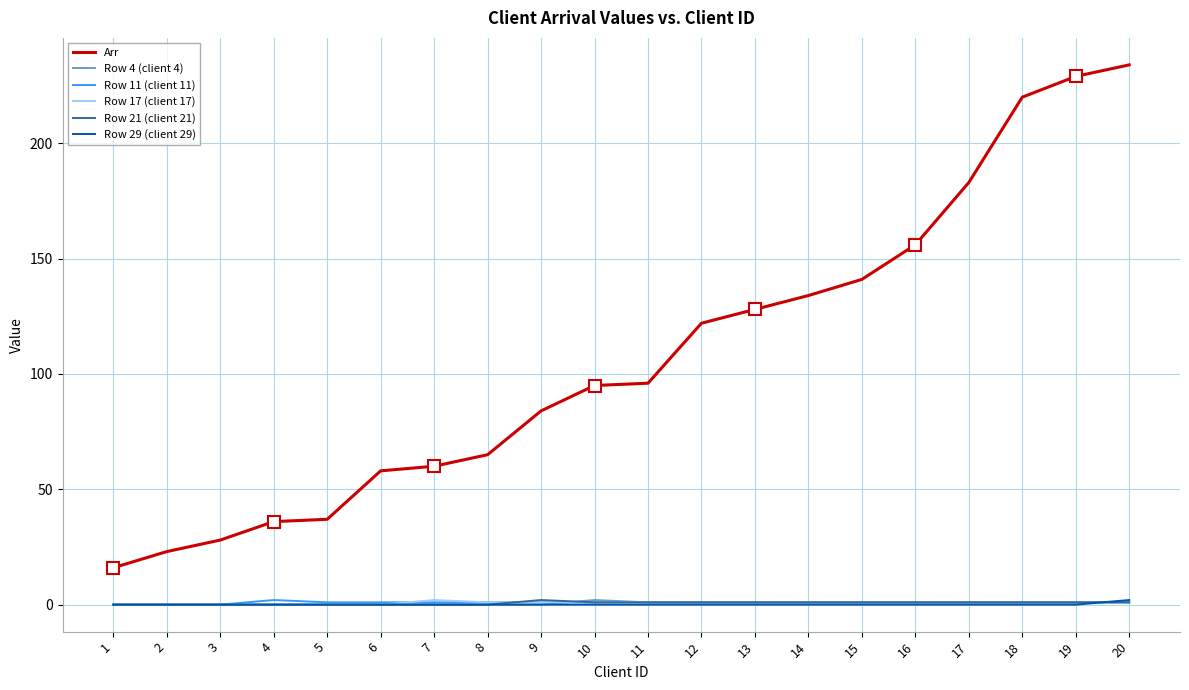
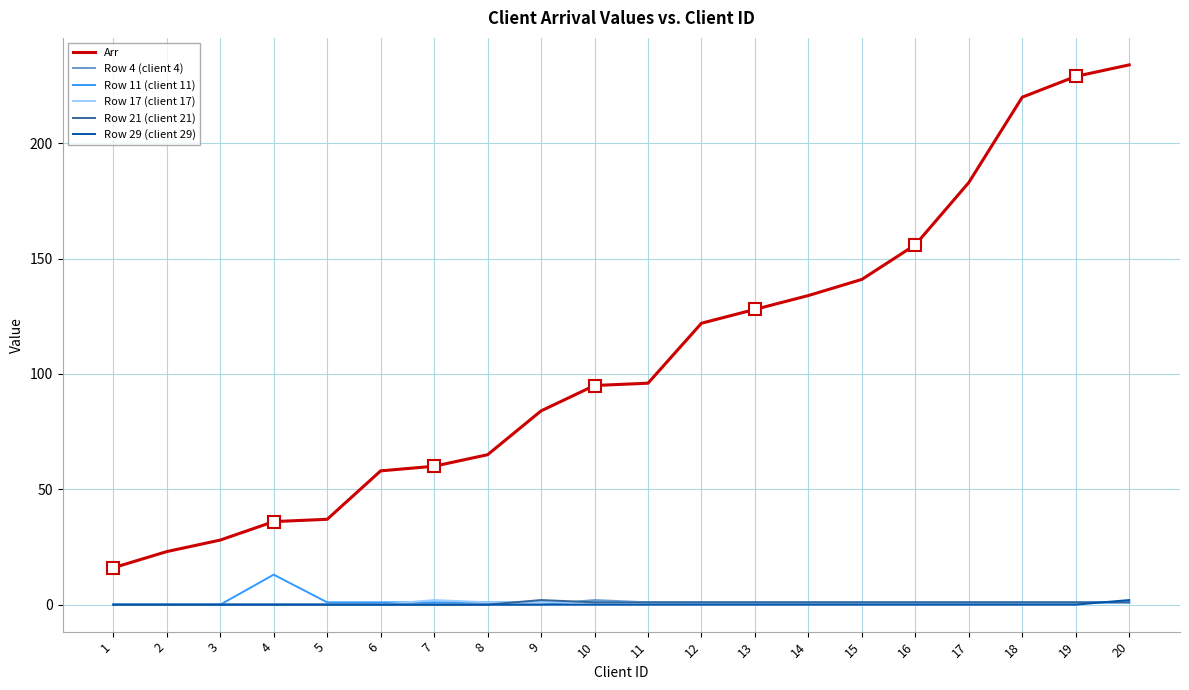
  {
    "Row 11 (client 11)": {
-     "4": 2
+     "4": 13
    }
  }
